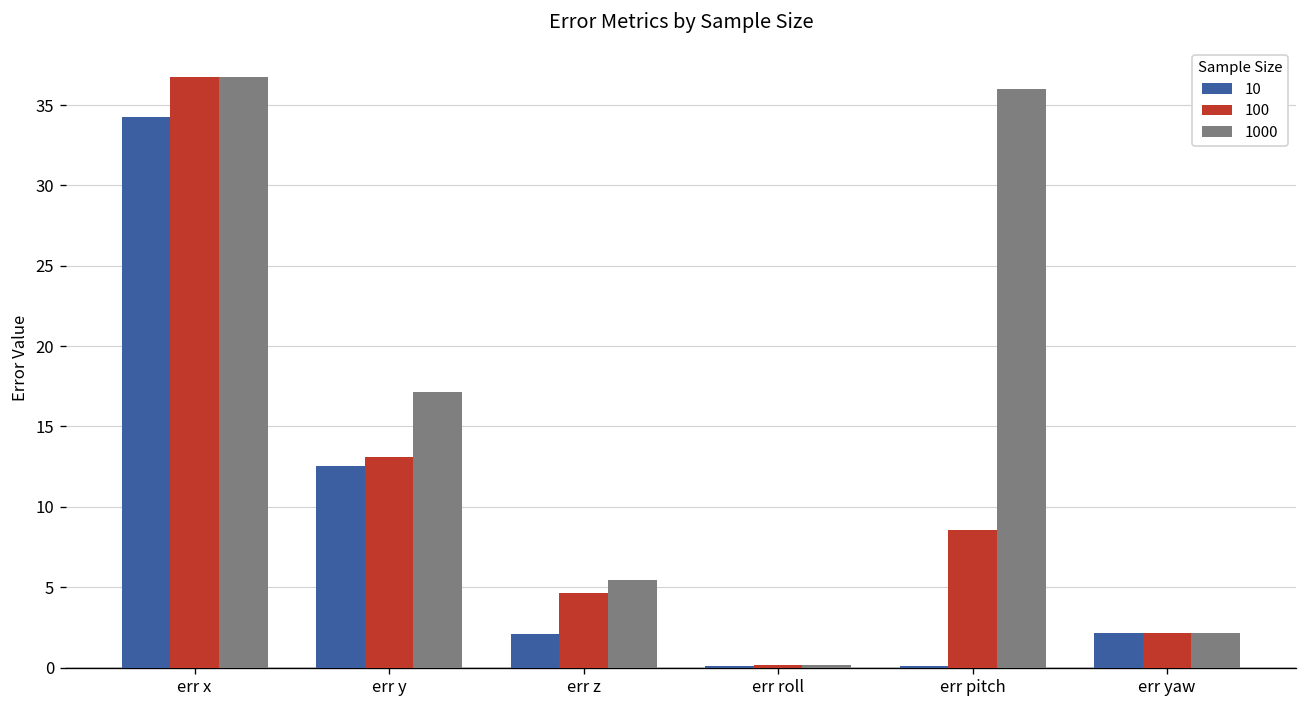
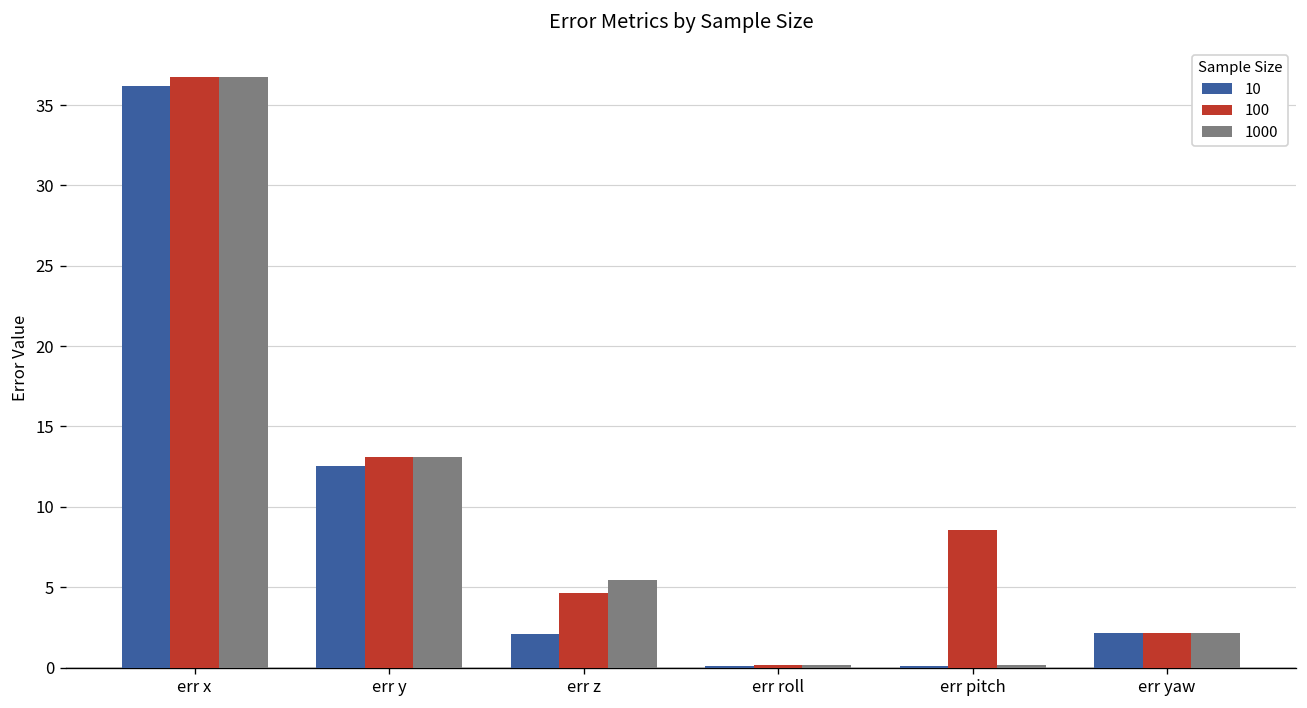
  {
    "10": {
-     "err x": 34.3,
+     "err x": 36.2,
      "err y": 12.5,
      "err z": 2.1,
      "err yaw": 2.1
    },
    "100": {
      "err x": 36.7,
      "err y": 13.1,
      "err z": 4.6,
      "err pitch": 8.5,
      "err yaw": 2.1
    },
    "1000": {
      "err x": 36.7,
-     "err y": 17.1,
+     "err y": 13.1,
      "err z": 5.5,
-     "err pitch": 36.0,
+     "err pitch": 0.1,
      "err yaw": 2.1
    }
  }
